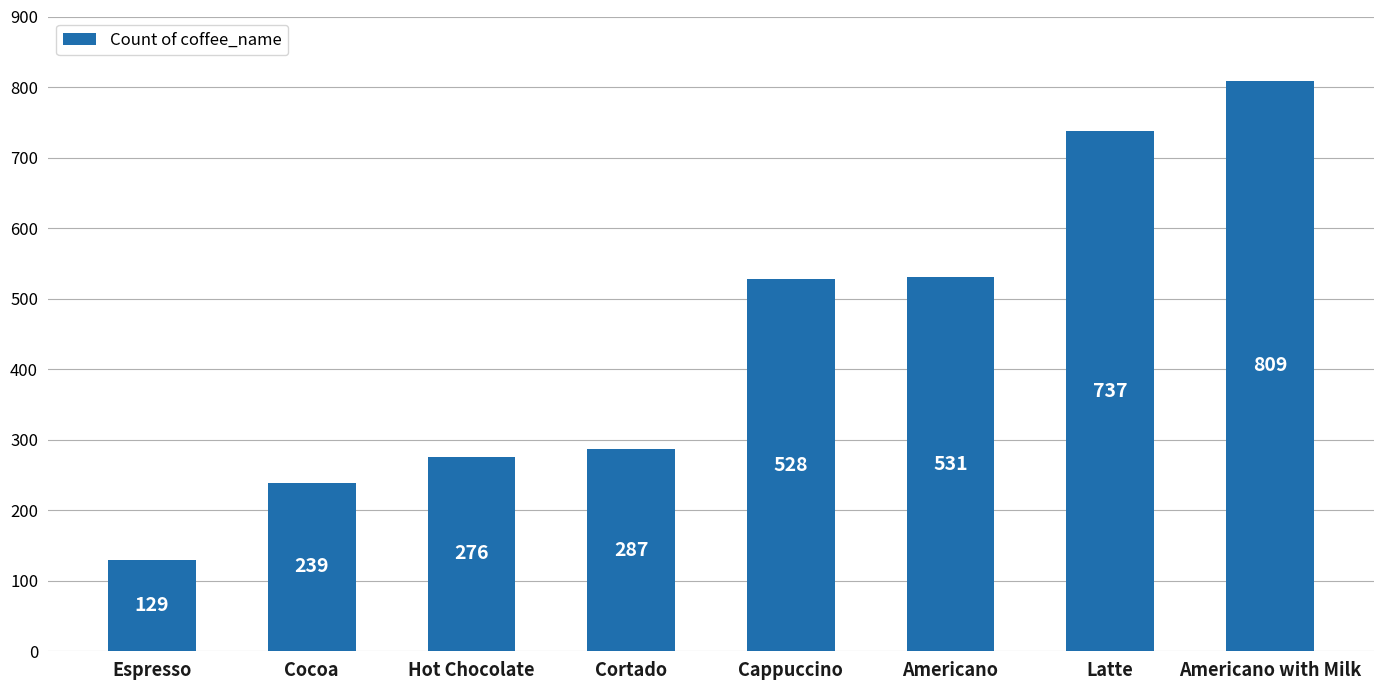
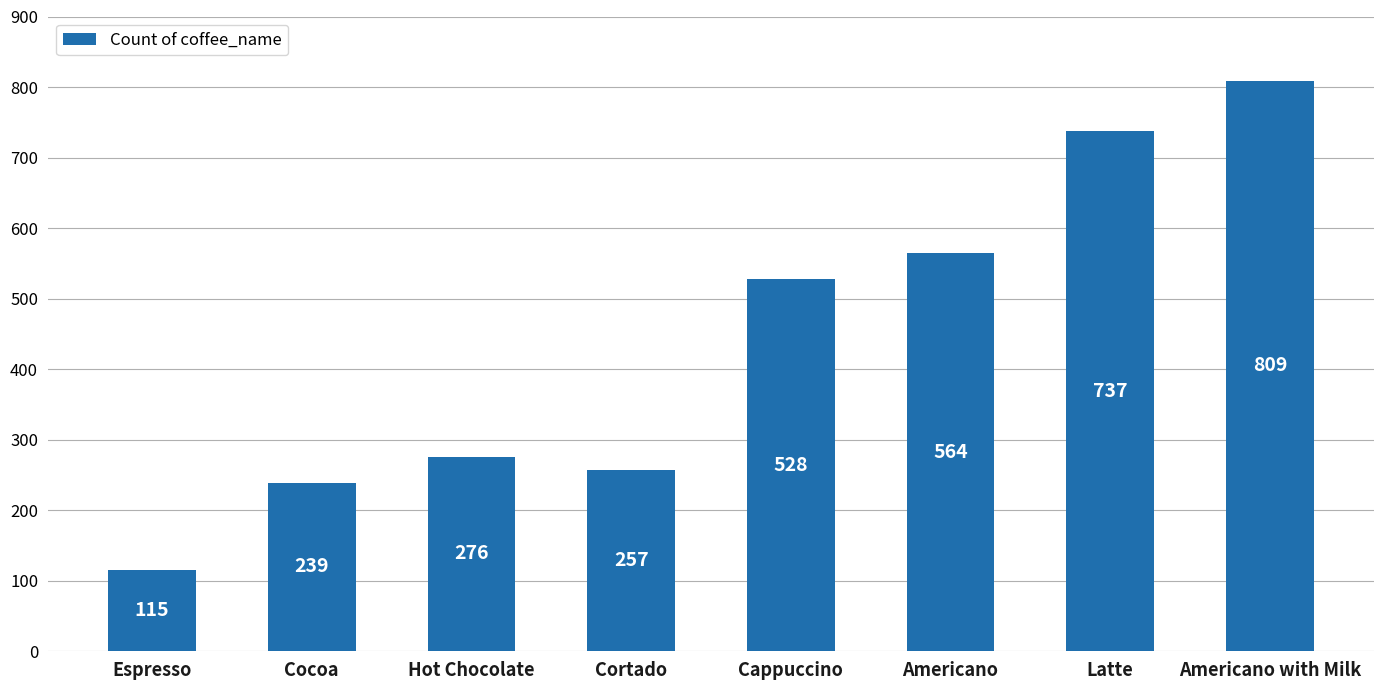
  {
-   "Espresso": 129,
+   "Espresso": 115,
    "Cocoa": 239,
    "Hot Chocolate": 276,
-   "Cortado": 287,
+   "Cortado": 257,
    "Cappuccino": 528,
-   "Americano": 531,
+   "Americano": 564,
    "Latte": 737,
    "Americano with Milk": 809
  }
